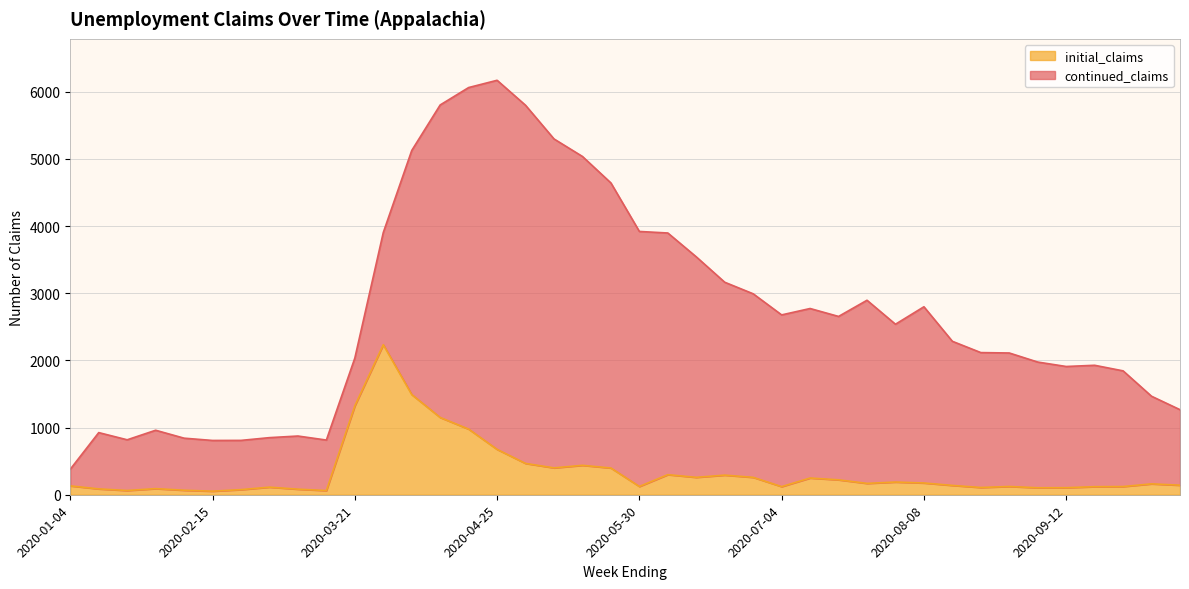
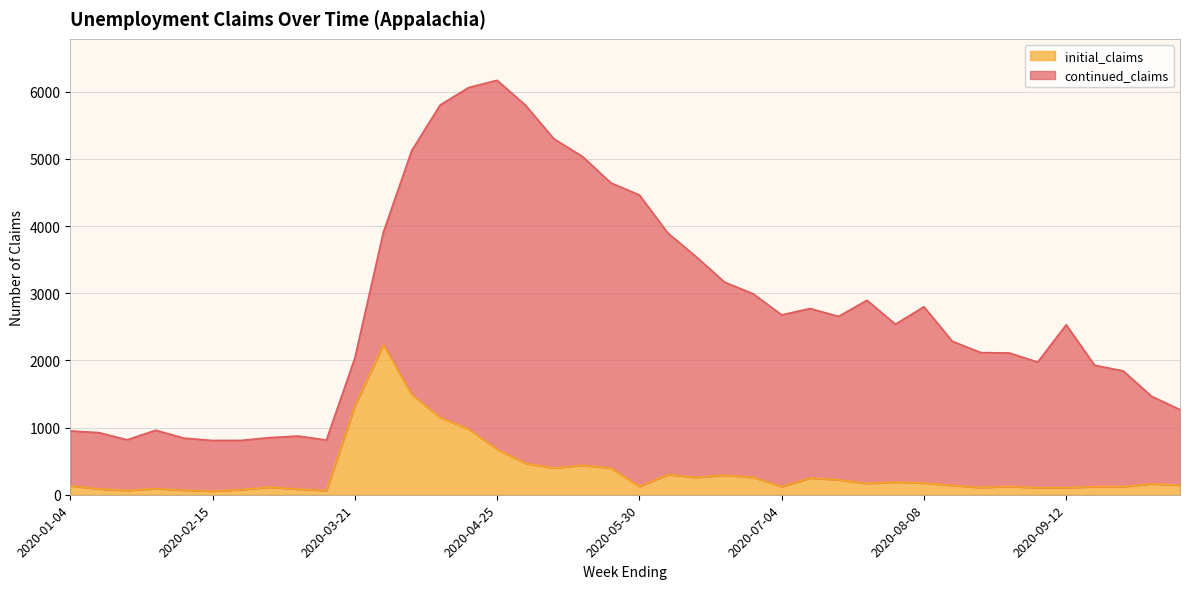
  {
    "initial_claims": {
      "2020-01-04": 100,
      "2020-02-15": 100,
      "2020-03-21": 1300,
      "2020-04-25": 700,
      "2020-05-30": 100,
      "2020-07-04": 100,
      "2020-08-08": 200,
      "2020-09-12": 100
    },
    "continued_claims": {
-     "2020-01-04": 200,
+     "2020-01-04": 800,
      "2020-02-15": 800,
      "2020-03-21": 700,
      "2020-04-25": 5500,
-     "2020-05-30": 3800,
+     "2020-05-30": 4300,
      "2020-07-04": 2600,
      "2020-08-08": 2600,
-     "2020-09-12": 1800
+     "2020-09-12": 2400
    }
  }
